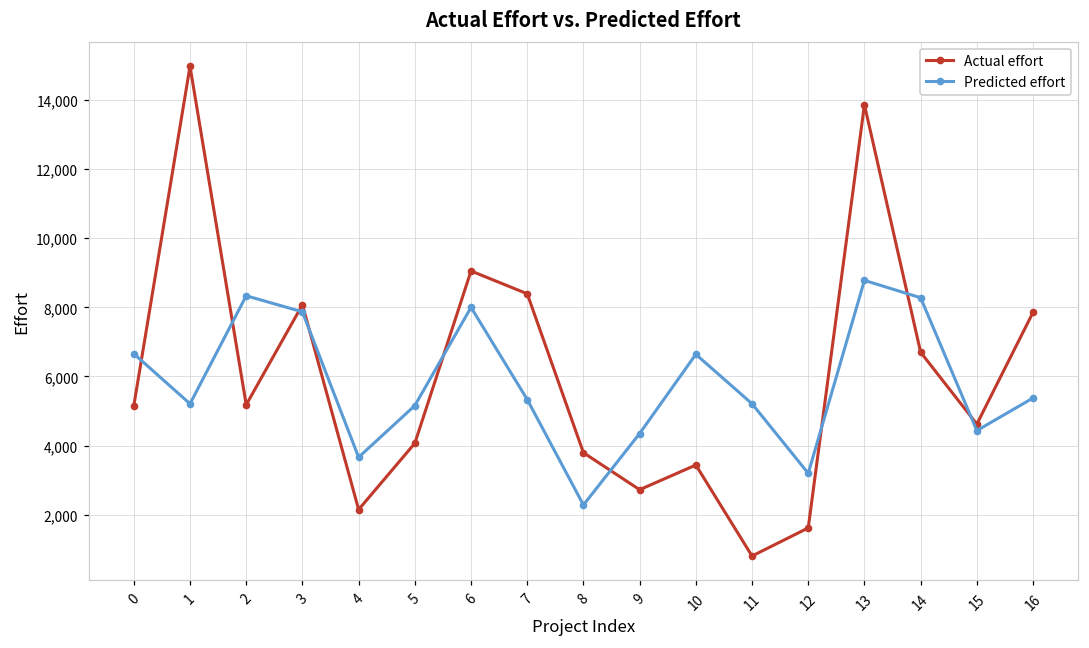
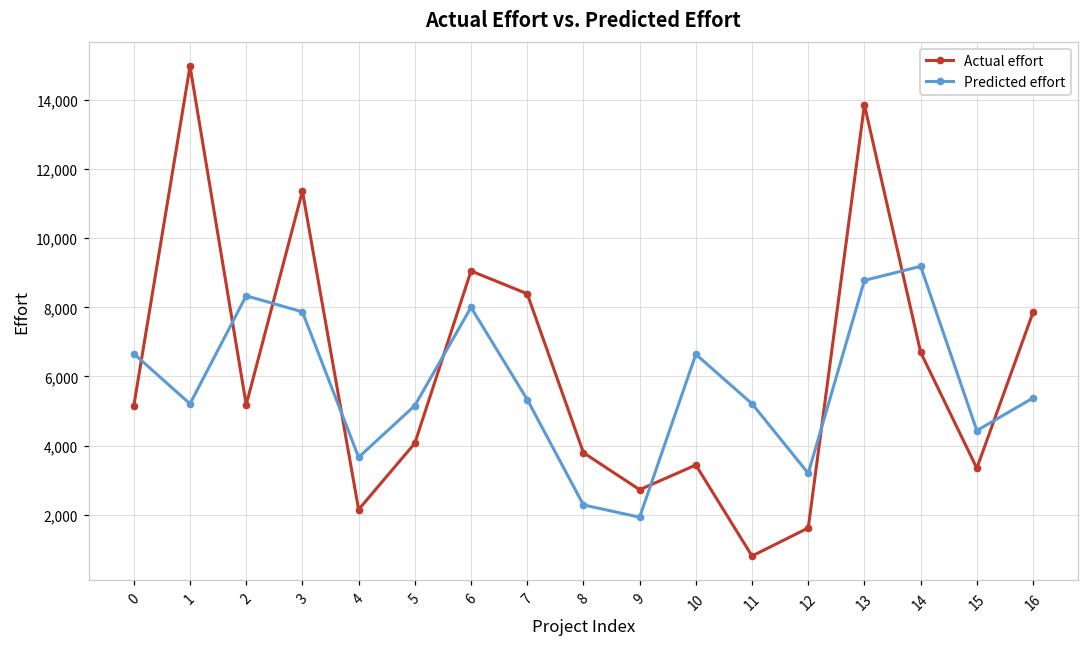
  {
    "Actual effort": {
      "0": "5,200",
      "1": "15,000",
      "2": "5,200",
-     "3": "8,100",
+     "3": "11,400",
      "4": "2,100",
      "5": "4,100",
      "6": "9,100",
      "7": "8,400",
      "8": "3,800",
      "9": "2,700",
      "10": "3,400",
      "11": "800",
      "12": "1,600",
      "13": "13,900",
      "14": "6,700",
-     "15": "4,600",
+     "15": "3,300",
      "16": "7,900"
    },
    "Predicted effort": {
      "0": "6,700",
      "1": "5,200",
      "2": "8,300",
      "3": "7,900",
      "4": "3,700",
      "5": "5,200",
      "6": "8,000",
      "7": "5,300",
      "8": "2,300",
-     "9": "4,300",
+     "9": "1,900",
      "10": "6,600",
      "11": "5,200",
      "12": "3,200",
      "13": "8,800",
-     "14": "8,300",
+     "14": "9,200",
      "15": "4,400",
      "16": "5,400"
    }
  }
